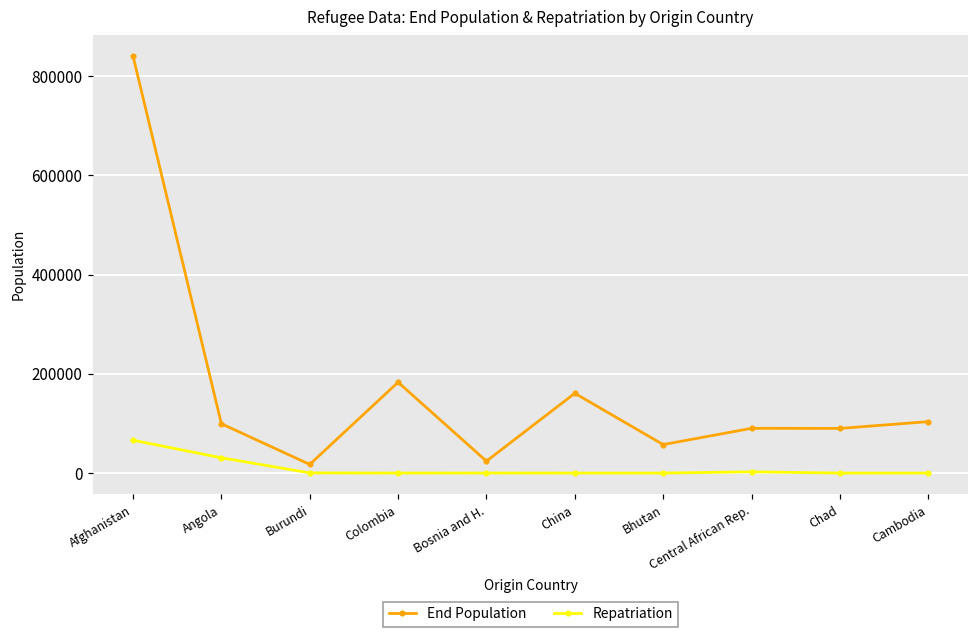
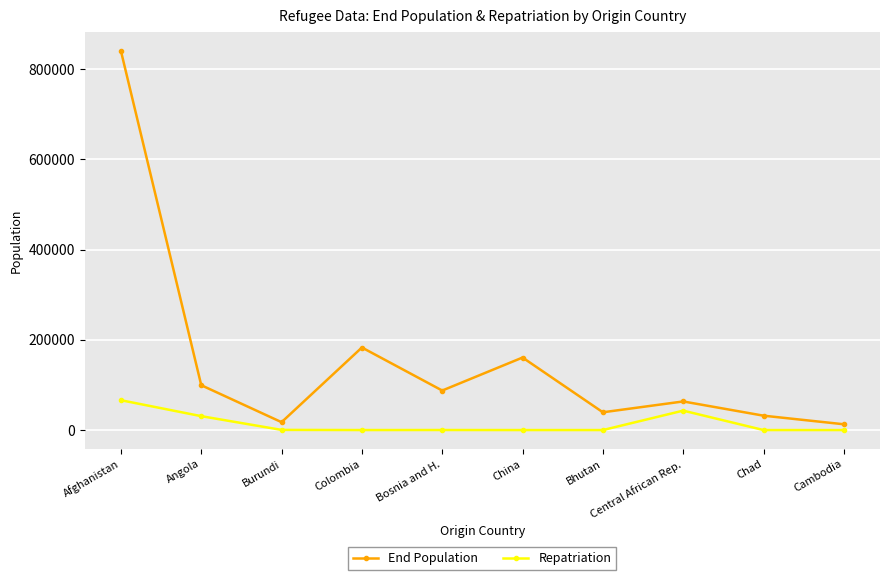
  {
    "End Population": {
      "Afghanistan": 840000,
      "Angola": 100000,
      "Burundi": 20000,
      "Colombia": 180000,
-     "Bosnia and H.": 20000,
+     "Bosnia and H.": 90000,
      "China": 160000,
-     "Bhutan": 60000,
-     "Central African Rep.": 90000,
-     "Chad": 90000,
-     "Cambodia": 100000
+     "Bhutan": 40000,
+     "Central African Rep.": 60000,
+     "Chad": 30000,
+     "Cambodia": 10000
    },
    "Repatriation": {
      "Afghanistan": 70000,
      "Angola": 30000,
      "Burundi": 0,
      "Colombia": 0,
      "Bosnia and H.": 0,
      "China": 0,
      "Bhutan": 0,
-     "Central African Rep.": 0,
+     "Central African Rep.": 40000,
      "Chad": 0,
      "Cambodia": 0
    }
  }
